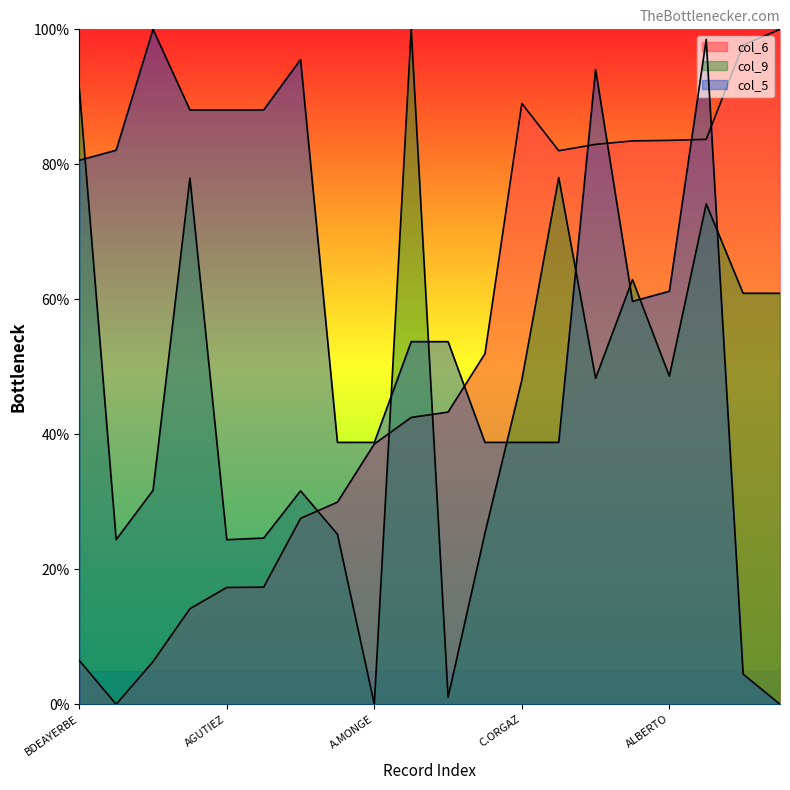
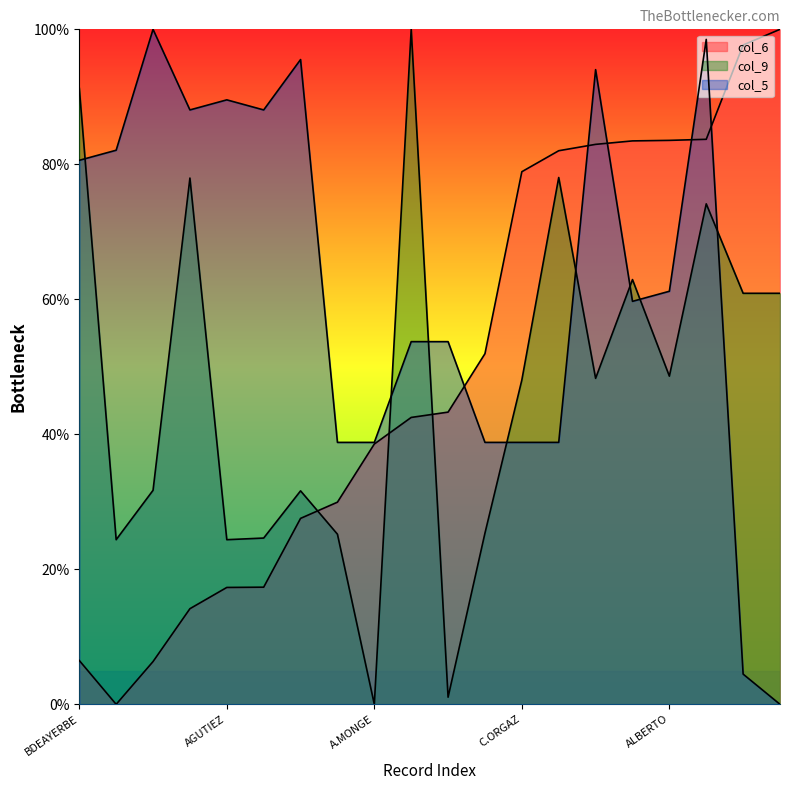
  {
    "col_6": {
      "BDEAYERBE": "6%",
      "AGUTIEZ": "17%",
-     "C.ORGAZ": "89%",
+     "C.ORGAZ": "79%",
      "ALBERTO": "84%"
    },
    "col_9": {
      "BDEAYERBE": "91%",
      "AGUTIEZ": "24%",
      "C.ORGAZ": "48%",
      "ALBERTO": "49%"
    },
    "col_5": {
      "BDEAYERBE": "81%",
-     "AGUTIEZ": "88%",
+     "AGUTIEZ": "90%",
      "C.ORGAZ": "39%",
      "ALBERTO": "61%"
    }
  }
